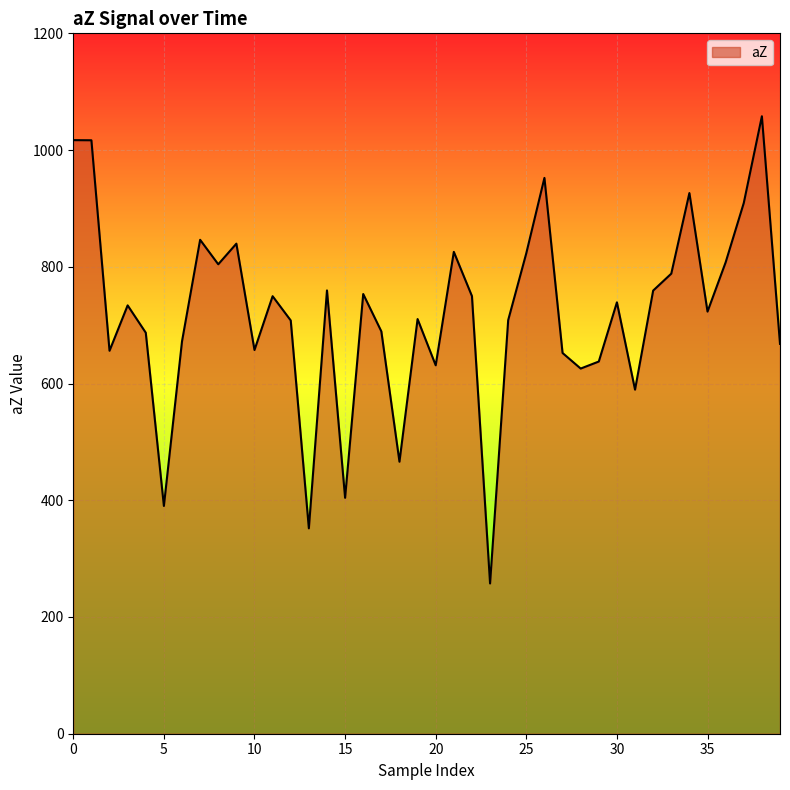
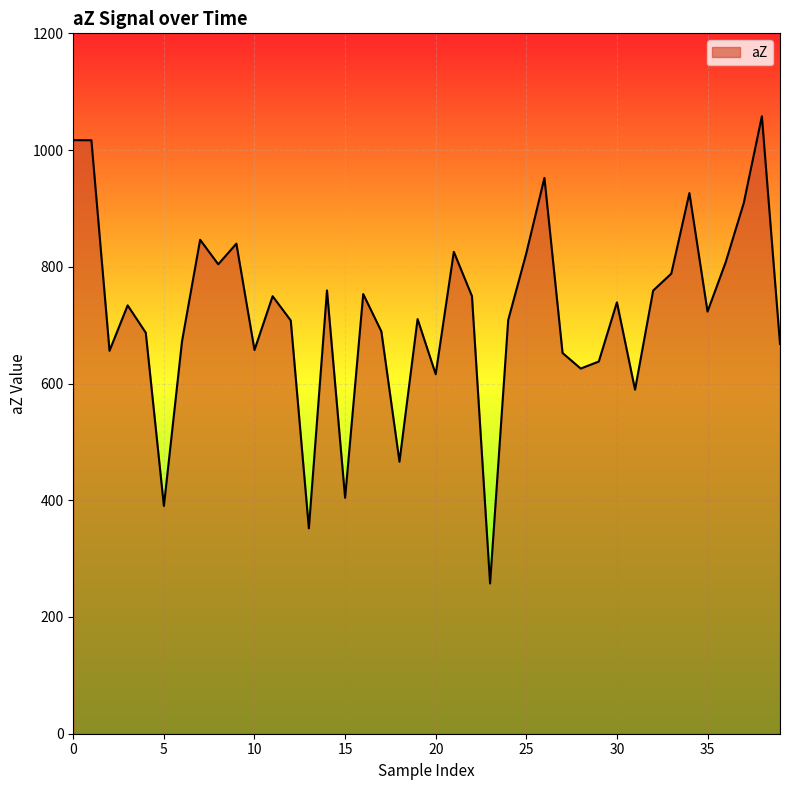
  {
    "0": 1020,
    "5": 390,
    "10": 660,
    "15": 400,
-   "20": 630,
+   "20": 620,
    "25": 820,
    "30": 740,
    "35": 720
  }
